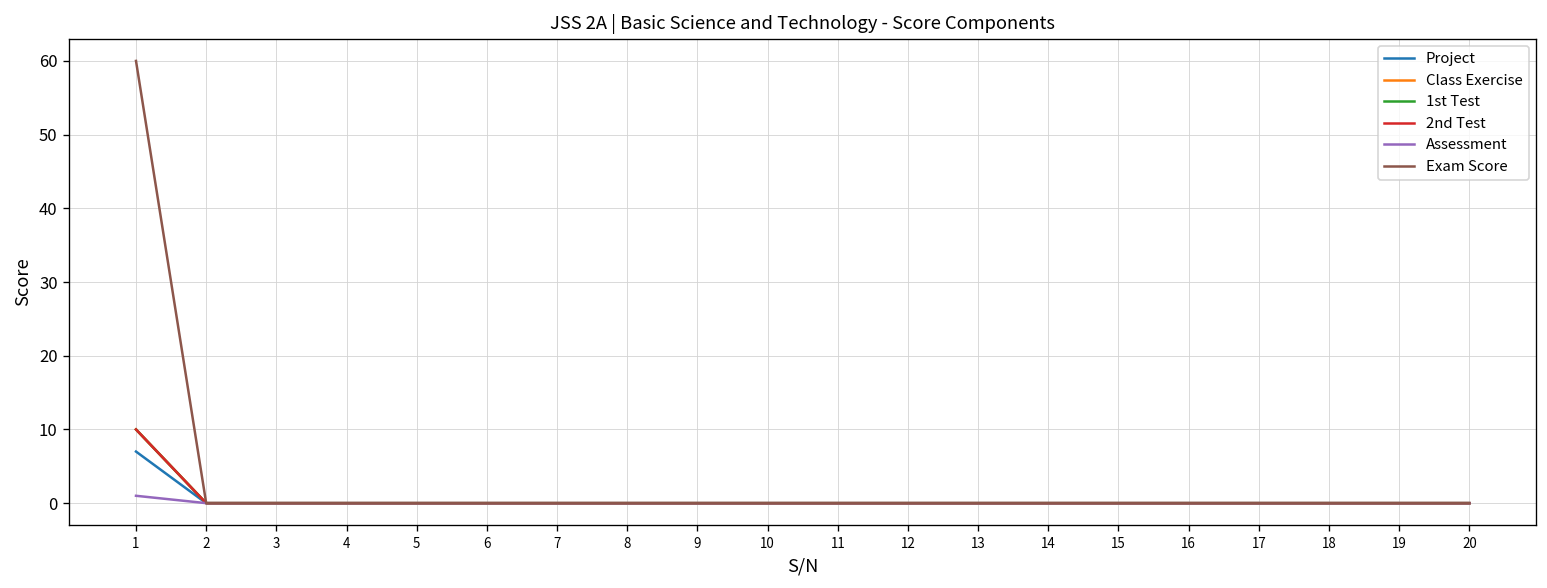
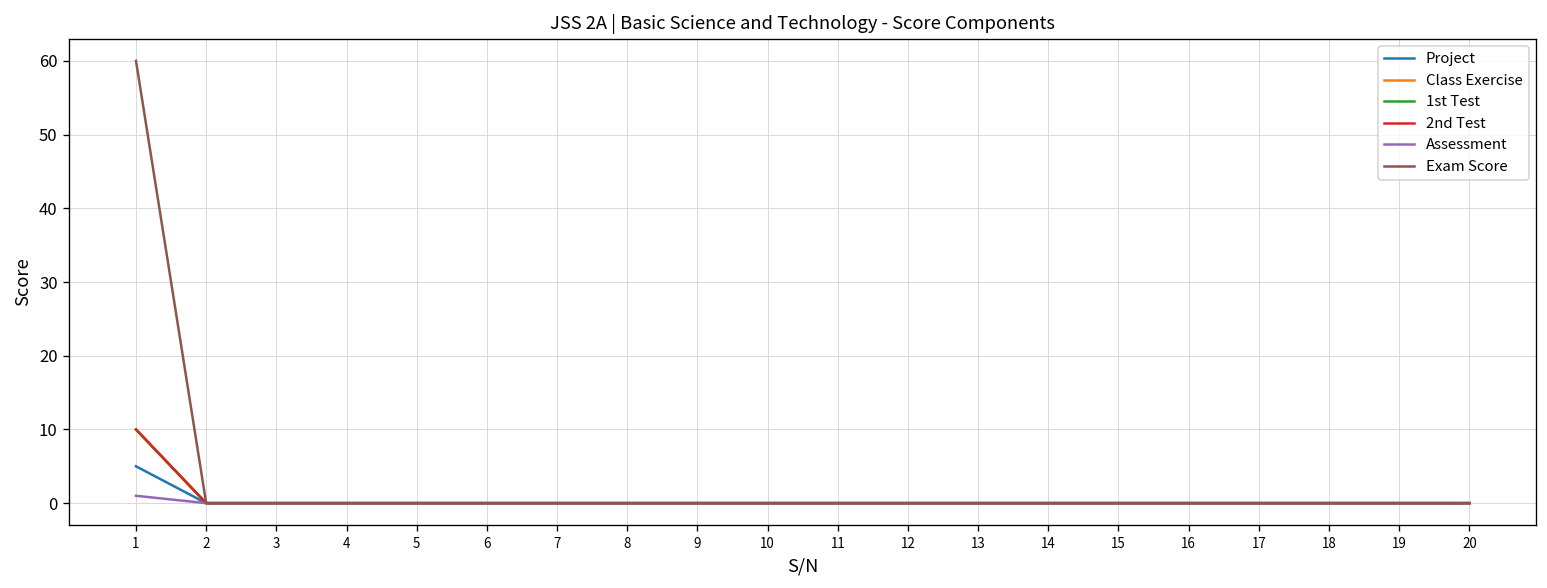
  {
    "Project": {
-     "1": 7
+     "1": 5
    },
    "2nd Test": {
      "1": 10
    },
    "Assessment": {
      "1": 1
    },
    "Exam Score": {
      "1": 60
    }
  }
